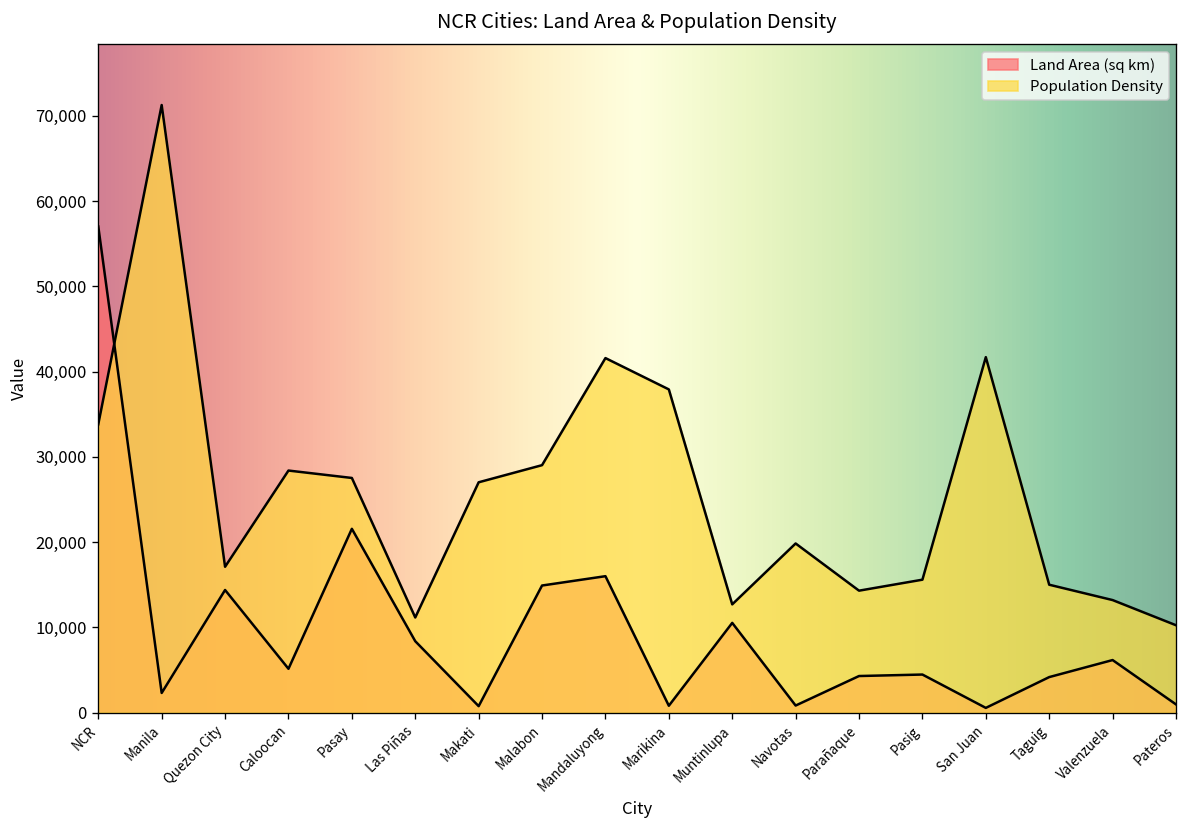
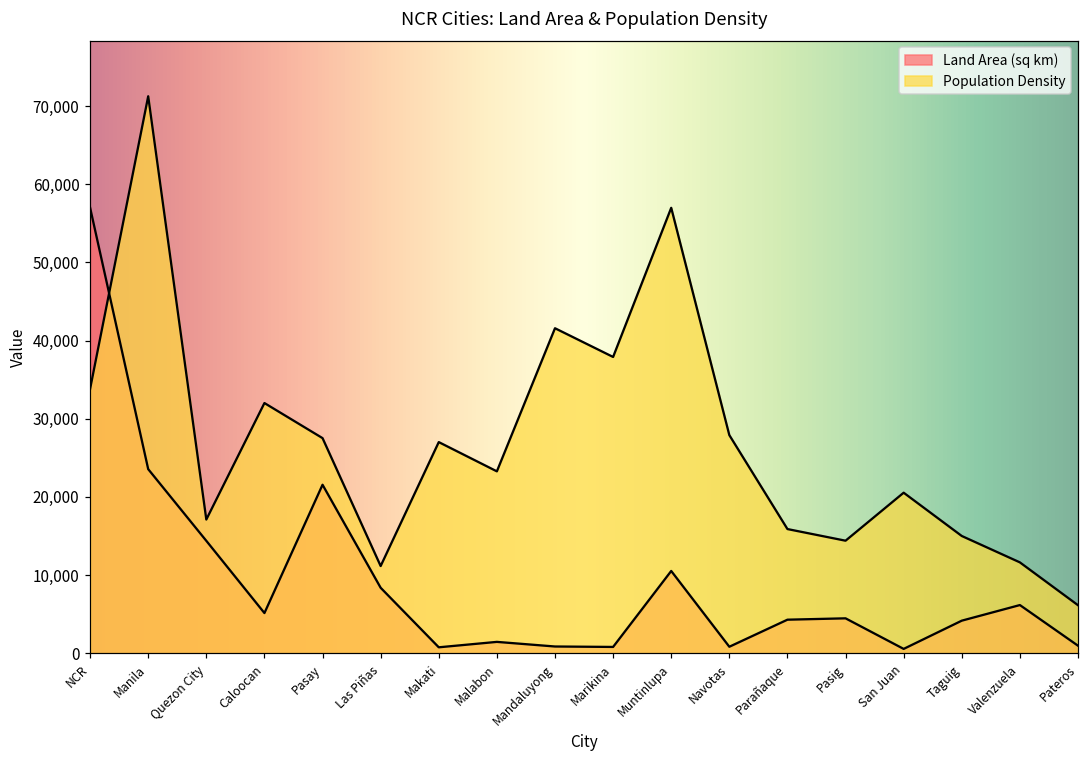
  {
    "Land Area (sq km)": {
      "NCR": "57,000",
-     "Manila": "2,000",
+     "Manila": "24,000",
      "Quezon City": "14,000",
      "Caloocan": "5,000",
      "Pasay": "22,000",
      "Las Piñas": "8,000",
      "Makati": "1,000",
-     "Malabon": "15,000",
-     "Mandaluyong": "16,000",
+     "Malabon": "1,000",
+     "Mandaluyong": "1,000",
      "Marikina": "1,000",
      "Muntinlupa": "11,000",
      "Navotas": "1,000",
      "Parañaque": "4,000",
      "Pasig": "4,000",
      "San Juan": "1,000",
      "Taguig": "4,000",
      "Valenzuela": "6,000",
      "Pateros": "1,000"
    },
    "Population Density": {
      "NCR": "34,000",
      "Manila": "71,000",
      "Quezon City": "17,000",
-     "Caloocan": "28,000",
+     "Caloocan": "32,000",
      "Pasay": "28,000",
      "Las Piñas": "11,000",
      "Makati": "27,000",
-     "Malabon": "29,000",
+     "Malabon": "23,000",
      "Mandaluyong": "42,000",
      "Marikina": "38,000",
-     "Muntinlupa": "13,000",
-     "Navotas": "20,000",
-     "Parañaque": "14,000",
-     "Pasig": "16,000",
-     "San Juan": "42,000",
+     "Muntinlupa": "57,000",
+     "Navotas": "28,000",
+     "Parañaque": "16,000",
+     "Pasig": "14,000",
+     "San Juan": "21,000",
      "Taguig": "15,000",
-     "Valenzuela": "13,000",
-     "Pateros": "10,000"
+     "Valenzuela": "12,000",
+     "Pateros": "6,000"
    }
  }
